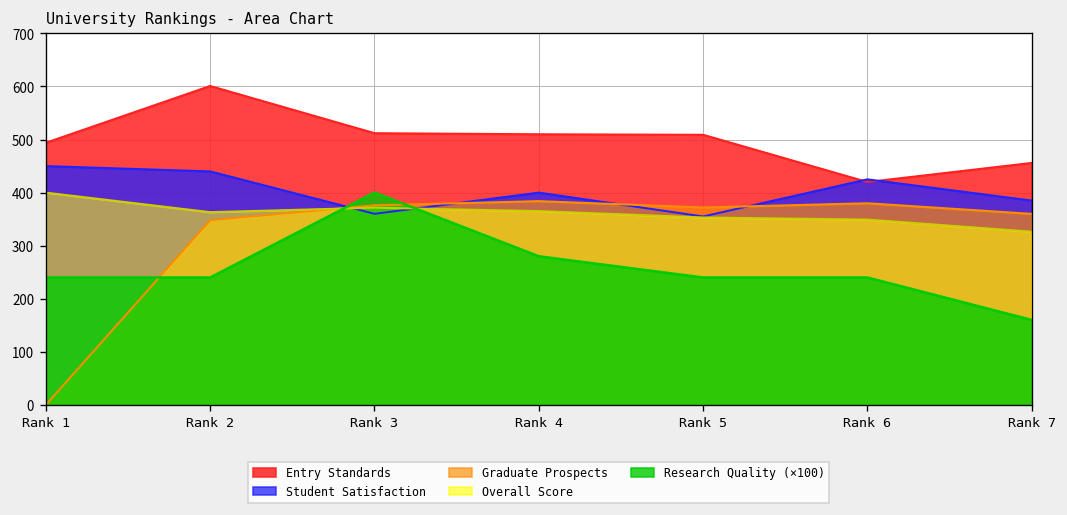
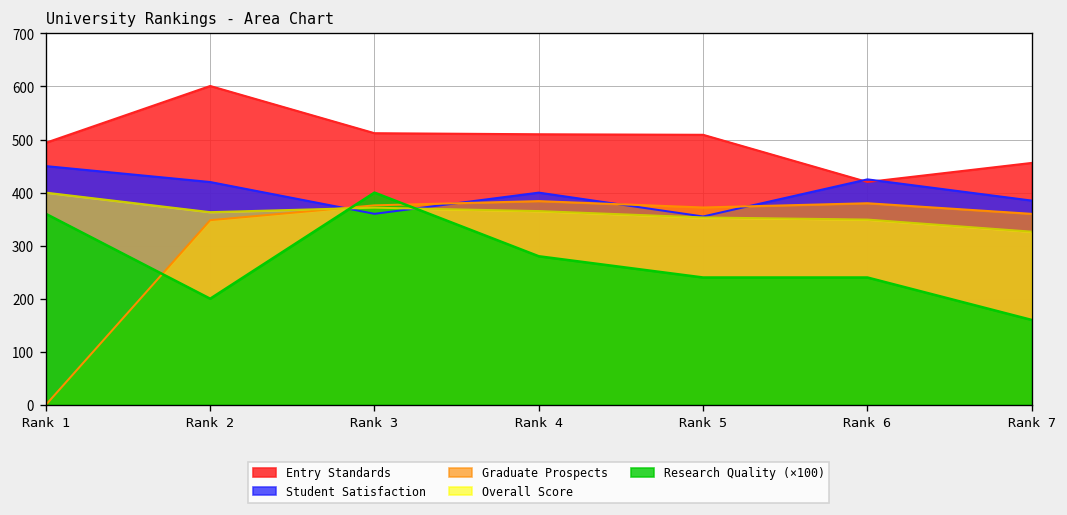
  {
    "Entry Standards": {
      "Rank 1": 490,
      "Rank 2": 600,
      "Rank 3": 510,
      "Rank 4": 510,
      "Rank 5": 510,
      "Rank 7": 460
    },
    "Student Satisfaction": {
      "Rank 1": 450,
-     "Rank 2": 440,
+     "Rank 2": 420,
      "Rank 3": 360,
      "Rank 4": 400,
      "Rank 7": 390
    },
    "Graduate Prospects": {
      "Rank 1": 0,
      "Rank 2": 350,
      "Rank 4": 380,
      "Rank 5": 370,
      "Rank 6": 380,
      "Rank 7": 360
    },
    "Overall Score": {
      "Rank 1": 400,
      "Rank 2": 360,
      "Rank 4": 370,
      "Rank 6": 350,
      "Rank 7": 330
    },
    "Research Quality (×100)": {
-     "Rank 1": 240,
-     "Rank 2": 240,
+     "Rank 1": 360,
+     "Rank 2": 200,
      "Rank 3": 400,
      "Rank 4": 280,
      "Rank 5": 240,
      "Rank 6": 240,
      "Rank 7": 160
    }
  }
